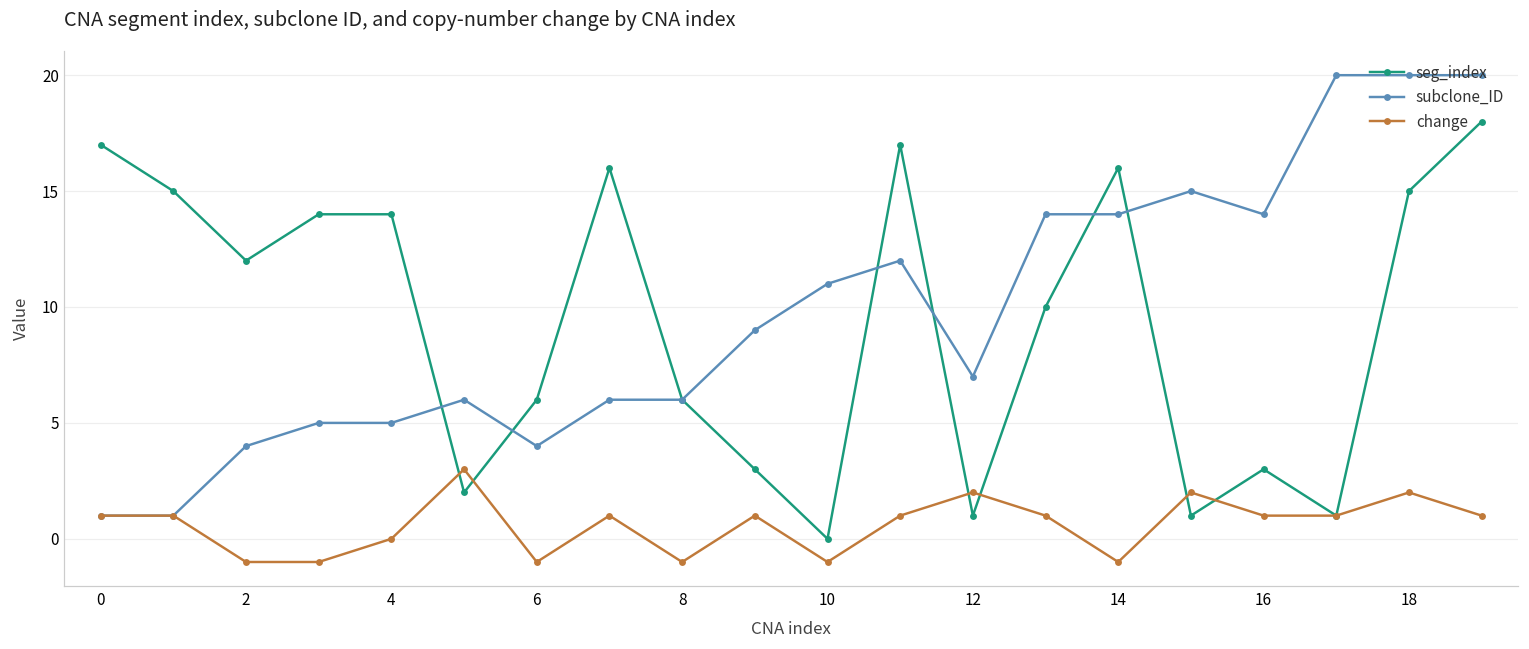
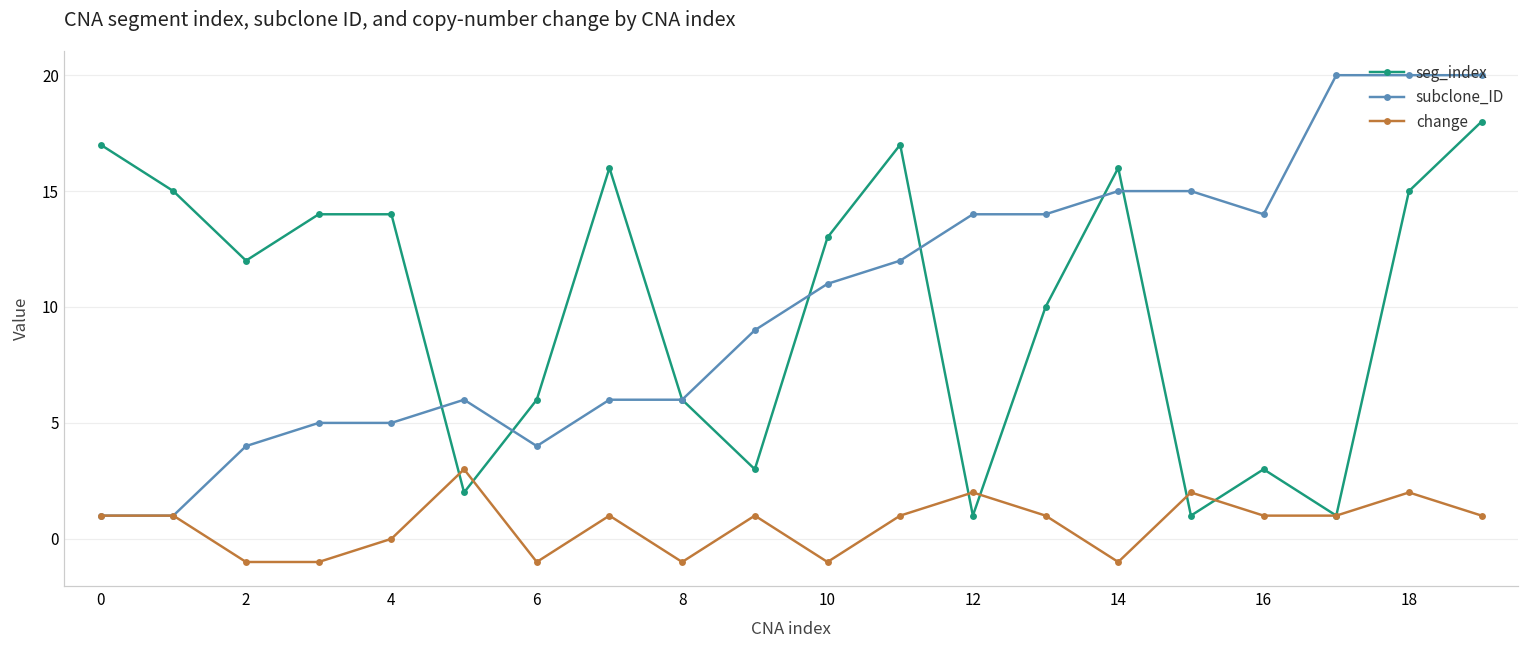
  {
    "seg_index": {
      "0": 17,
      "2": 12,
      "4": 14,
      "6": 6,
-     "10": 0,
+     "10": 13,
      "12": 1,
      "14": 16,
      "16": 3,
      "18": 15
    },
    "subclone_ID": {
      "2": 4,
      "4": 5,
      "6": 4,
      "10": 11,
-     "12": 7,
-     "14": 14,
+     "12": 14,
+     "14": 15,
      "16": 14,
      "18": 20
    },
    "change": {
      "2": -1,
      "4": 0,
      "6": -1,
      "8": -1,
      "10": -1,
      "12": 2,
      "14": -1,
      "16": 1,
      "18": 2
    }
  }
